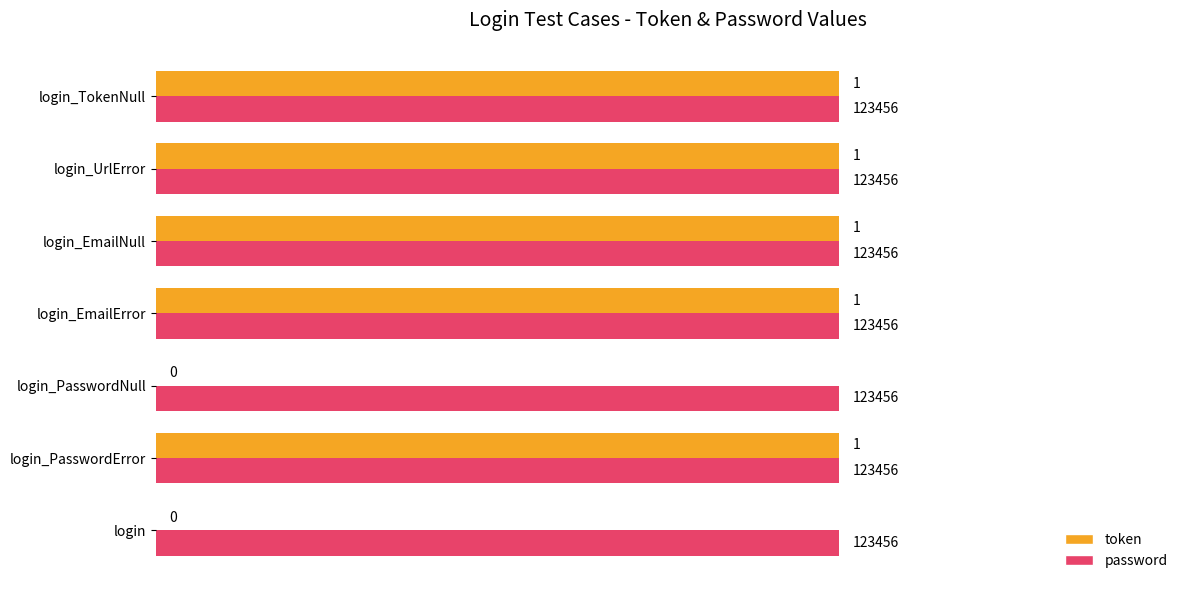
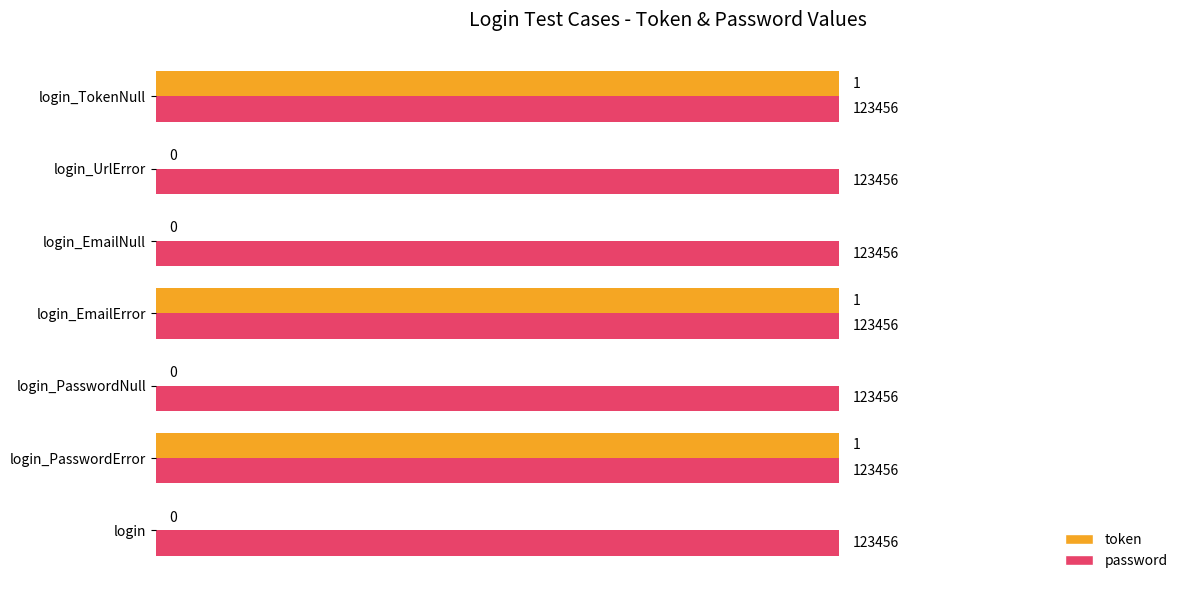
  {
    "token": {
      "login_TokenNull": 1,
-     "login_UrlError": 1,
-     "login_EmailNull": 1,
+     "login_UrlError": 0,
+     "login_EmailNull": 0,
      "login_EmailError": 1,
      "login_PasswordNull": 0,
      "login_PasswordError": 1,
      "login": 0
    }
  }
